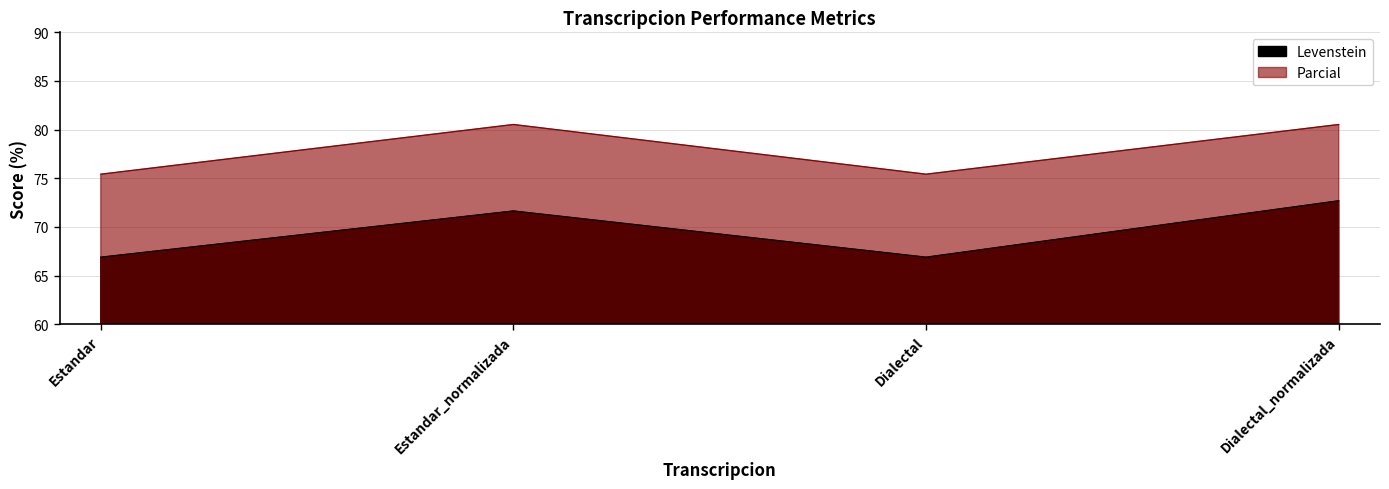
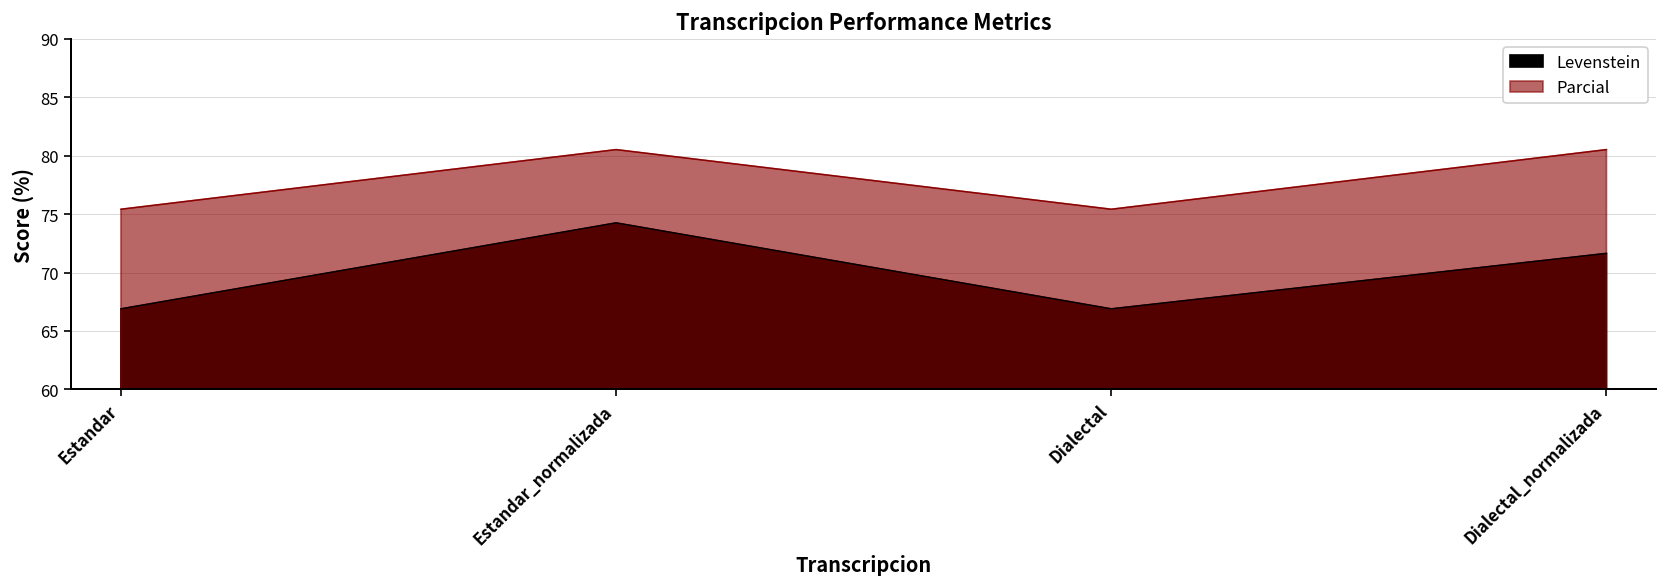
  {
    "Levenstein": {
      "Estandar": 67,
-     "Estandar_normalizada": 72,
+     "Estandar_normalizada": 74,
      "Dialectal": 67,
-     "Dialectal_normalizada": 73
+     "Dialectal_normalizada": 72
    },
    "Parcial": {
      "Estandar": 75,
      "Estandar_normalizada": 81,
      "Dialectal": 75,
      "Dialectal_normalizada": 81
    }
  }
